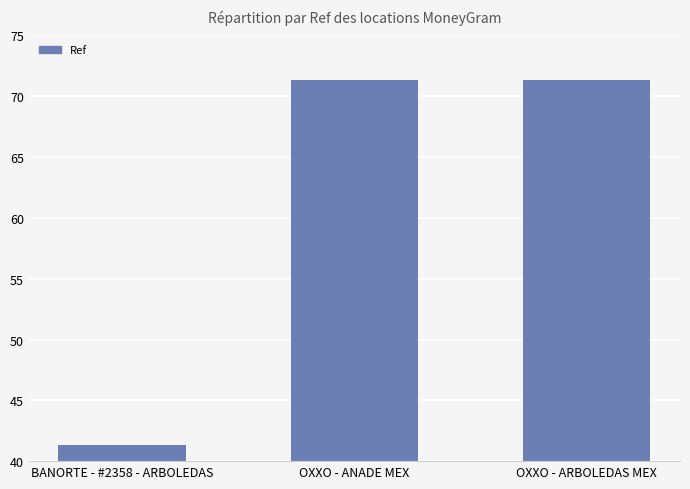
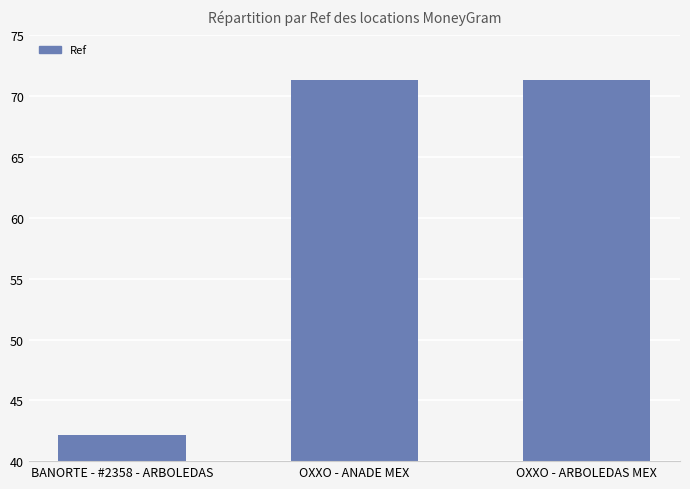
  {
-   "BANORTE - #2358 - ARBOLEDAS": 41.3,
+   "BANORTE - #2358 - ARBOLEDAS": 42.2,
    "OXXO - ANADE MEX": 71.3,
    "OXXO - ARBOLEDAS MEX": 71.3
  }
